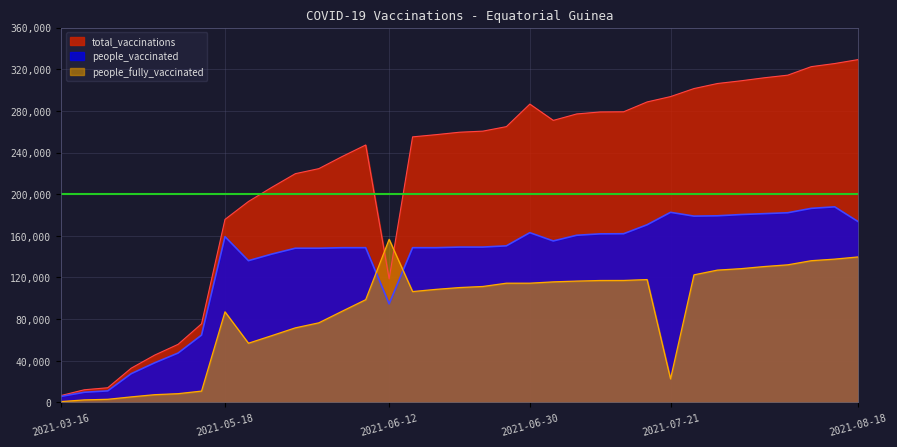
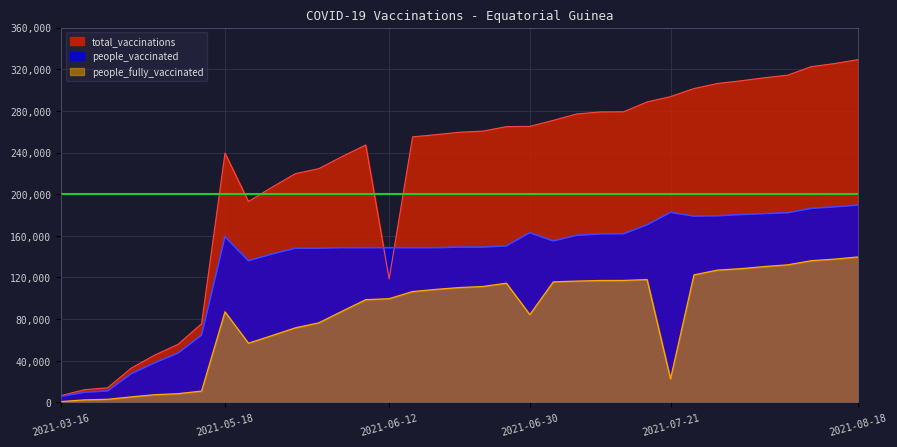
  {
    "total_vaccinations": {
-     "2021-05-18": "176,000",
+     "2021-05-18": "239,000",
      "2021-06-12": "119,000",
-     "2021-06-30": "287,000",
+     "2021-06-30": "265,000",
      "2021-07-21": "294,000",
      "2021-08-18": "329,000"
    },
    "people_vaccinated": {
      "2021-05-18": "159,000",
-     "2021-06-12": "95,000",
+     "2021-06-12": "149,000",
      "2021-06-30": "163,000",
      "2021-07-21": "183,000",
-     "2021-08-18": "174,000"
+     "2021-08-18": "190,000"
    },
    "people_fully_vaccinated": {
      "2021-03-16": "1,000",
      "2021-05-18": "87,000",
-     "2021-06-12": "157,000",
-     "2021-06-30": "115,000",
+     "2021-06-12": "100,000",
+     "2021-06-30": "84,000",
      "2021-07-21": "23,000",
      "2021-08-18": "140,000"
    }
  }
